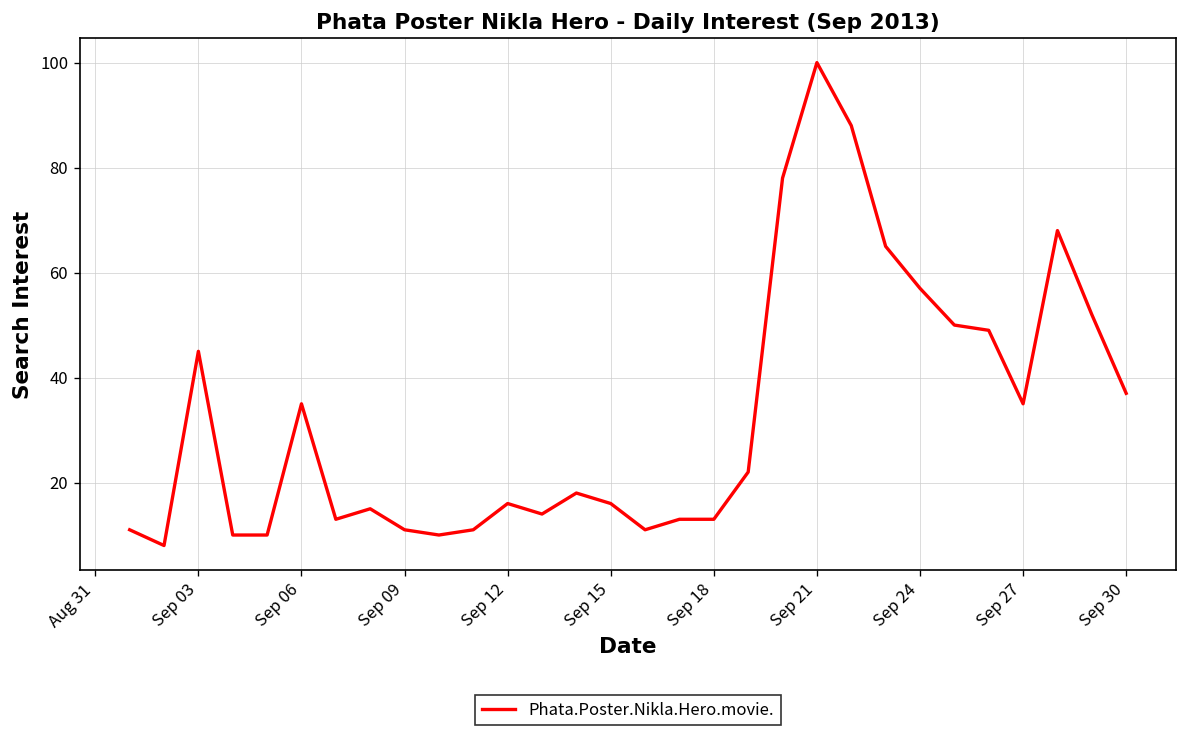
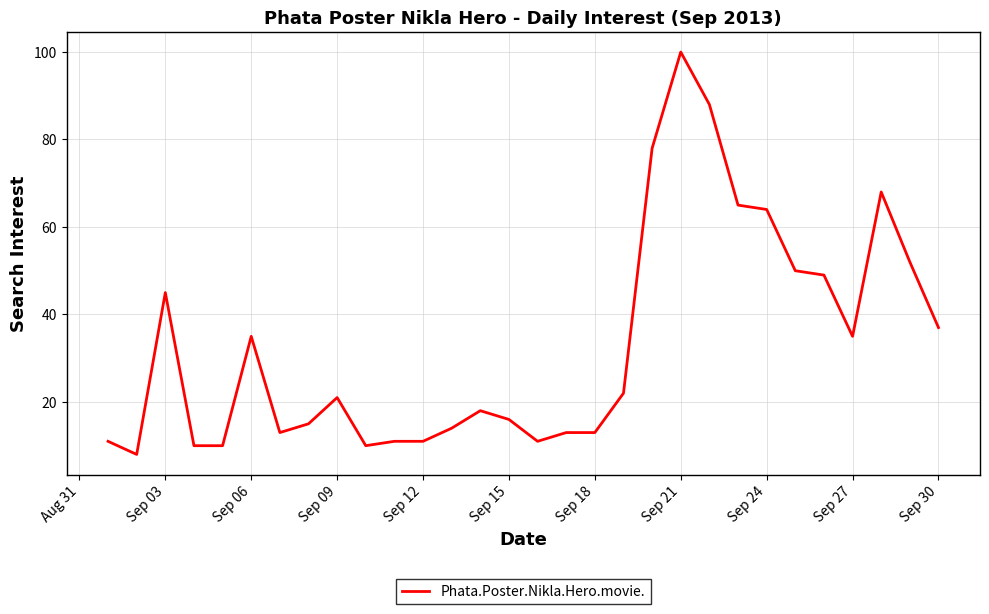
  {
    "Sep 03": 45,
    "Sep 06": 35,
-   "Sep 09": 11,
-   "Sep 12": 16,
+   "Sep 09": 21,
+   "Sep 12": 11,
    "Sep 15": 16,
    "Sep 18": 13,
    "Sep 21": 100,
-   "Sep 24": 57,
+   "Sep 24": 64,
    "Sep 27": 35,
    "Sep 30": 37
  }
